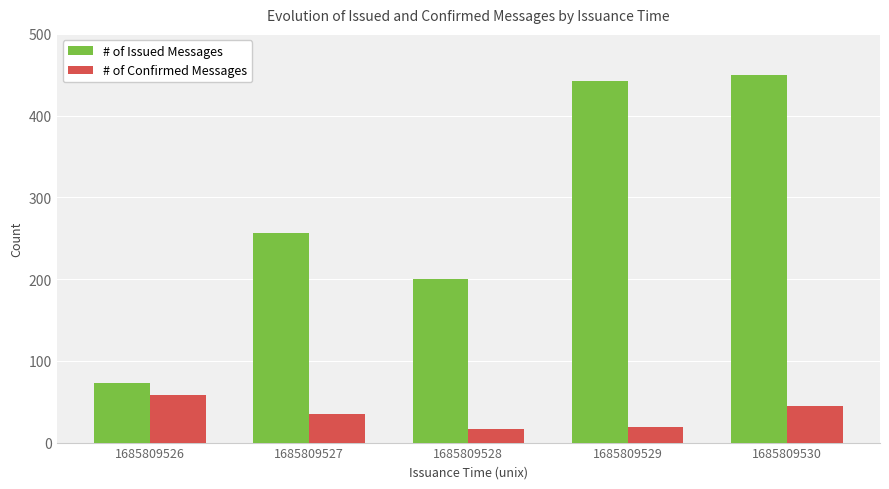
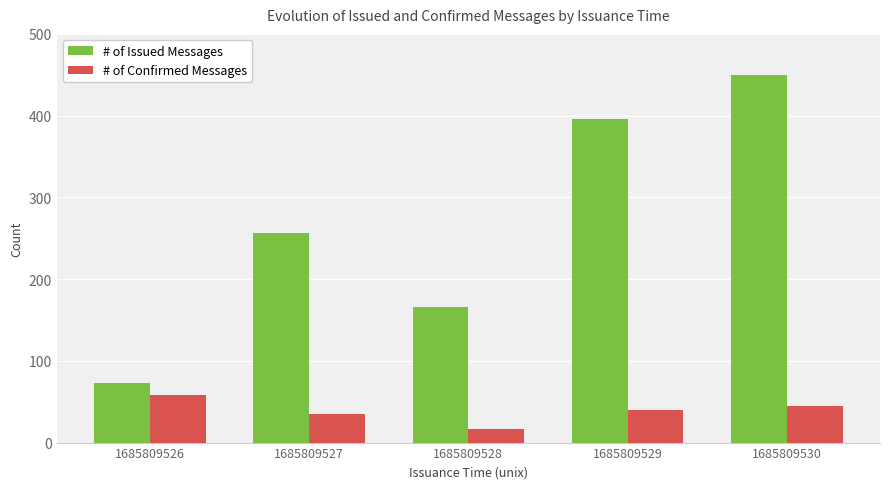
  {
    "# of Issued Messages": {
      "1685809526": 70,
      "1685809527": 260,
-     "1685809528": 200,
-     "1685809529": 440,
+     "1685809528": 170,
+     "1685809529": 400,
      "1685809530": 450
    },
    "# of Confirmed Messages": {
      "1685809526": 60,
      "1685809527": 40,
      "1685809528": 20,
-     "1685809529": 20,
+     "1685809529": 40,
      "1685809530": 50
    }
  }
